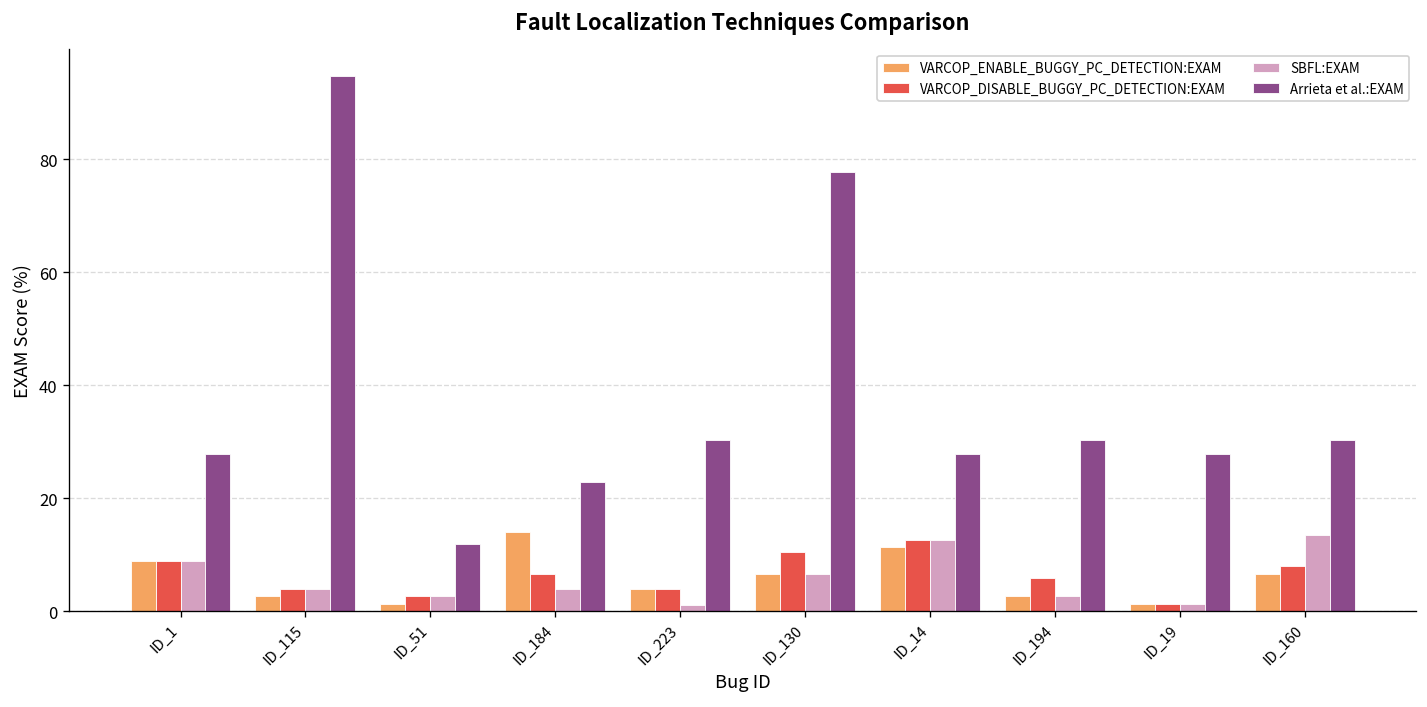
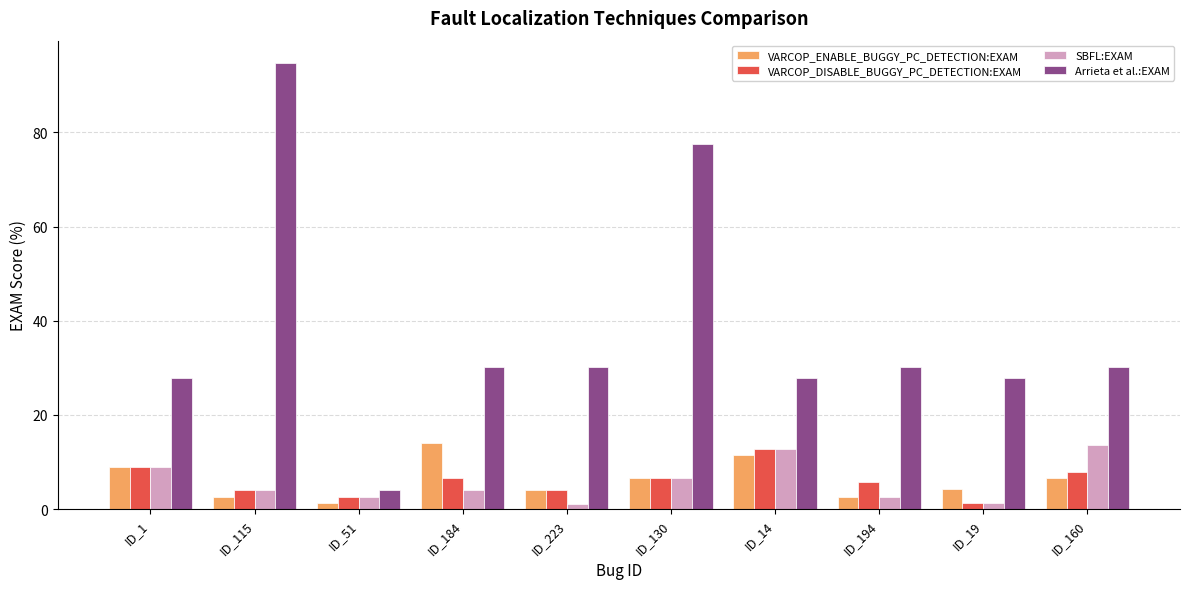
  {
    "VARCOP_ENABLE_BUGGY_PC_DETECTION:EXAM": {
      "ID_1": 9,
      "ID_115": 3,
      "ID_51": 1,
      "ID_184": 14,
      "ID_223": 4,
      "ID_130": 7,
      "ID_14": 11,
      "ID_194": 3,
-     "ID_19": 1,
+     "ID_19": 4,
      "ID_160": 7
    },
    "VARCOP_DISABLE_BUGGY_PC_DETECTION:EXAM": {
      "ID_1": 9,
      "ID_115": 4,
      "ID_51": 3,
      "ID_184": 7,
      "ID_223": 4,
-     "ID_130": 11,
+     "ID_130": 7,
      "ID_14": 13,
      "ID_194": 6,
      "ID_19": 1,
      "ID_160": 8
    },
    "SBFL:EXAM": {
      "ID_1": 9,
      "ID_115": 4,
      "ID_51": 3,
      "ID_184": 4,
      "ID_223": 1,
      "ID_130": 7,
      "ID_14": 13,
      "ID_194": 3,
      "ID_19": 1,
      "ID_160": 14
    },
    "Arrieta et al.:EXAM": {
      "ID_1": 28,
      "ID_115": 95,
-     "ID_51": 12,
-     "ID_184": 23,
+     "ID_51": 4,
+     "ID_184": 30,
      "ID_223": 30,
      "ID_130": 78,
      "ID_14": 28,
      "ID_194": 30,
      "ID_19": 28,
      "ID_160": 30
    }
  }
